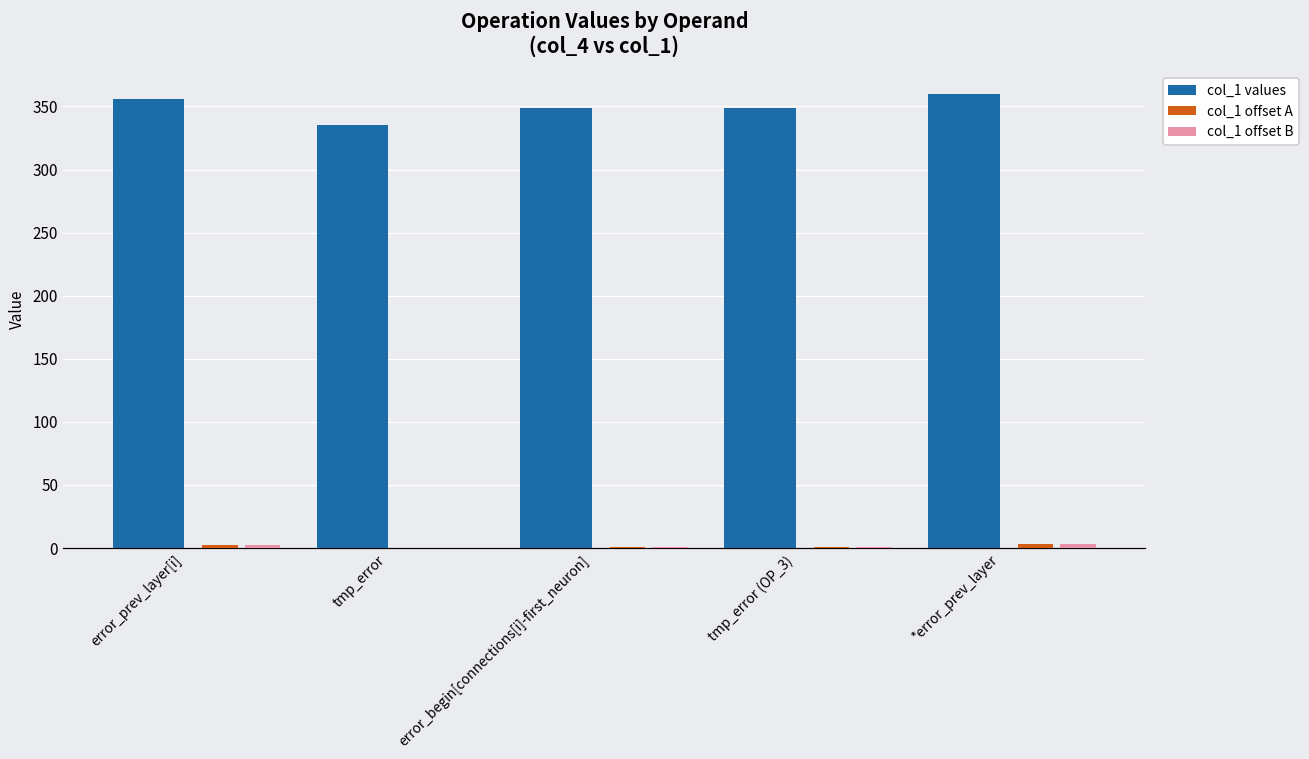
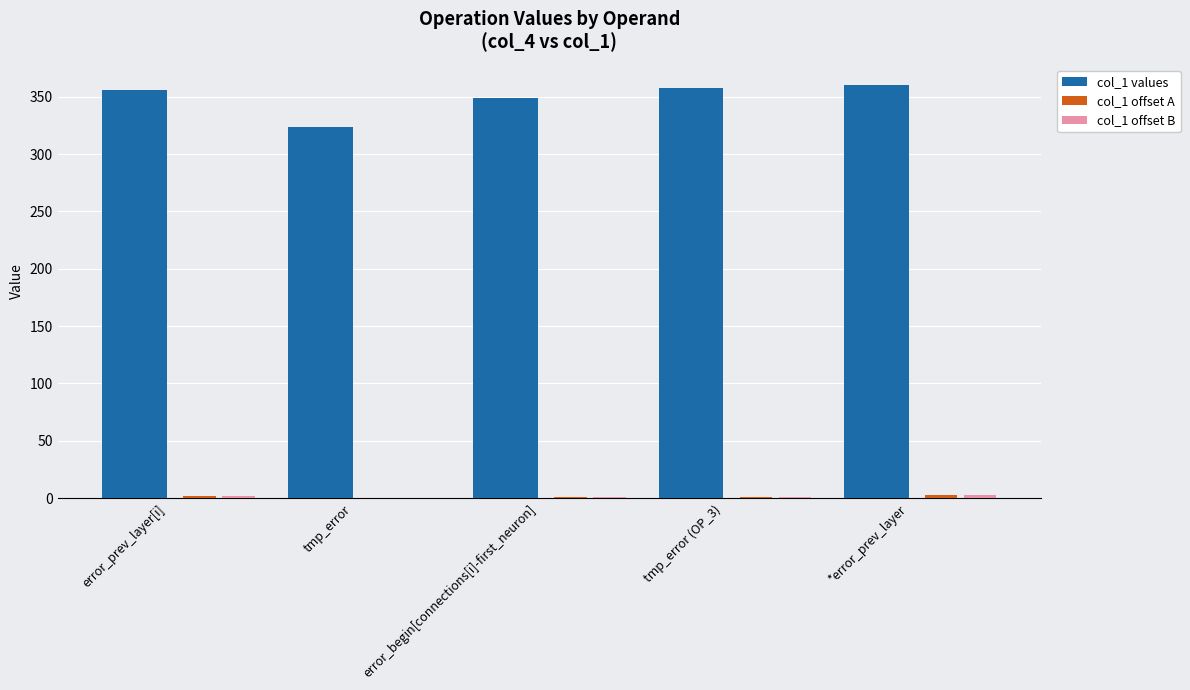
  {
    "col_1 values": {
      "error_prev_layer[i]": 356,
-     "tmp_error": 335,
+     "tmp_error": 324,
      "error_begin[connections[i]-first_neuron]": 349,
-     "tmp_error (OP_3)": 349,
+     "tmp_error (OP_3)": 358,
      "*error_prev_layer": 360
    },
    "col_1 offset A": {
      "tmp_error": 0,
      "*error_prev_layer": 3
    },
    "col_1 offset B": {
      "tmp_error": 0,
      "*error_prev_layer": 3
    }
  }
